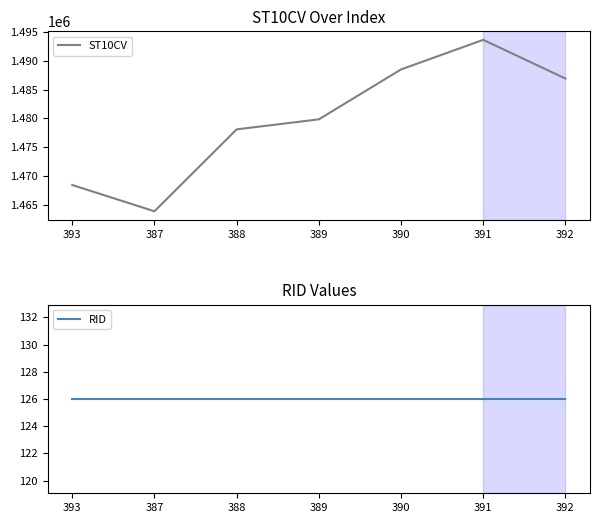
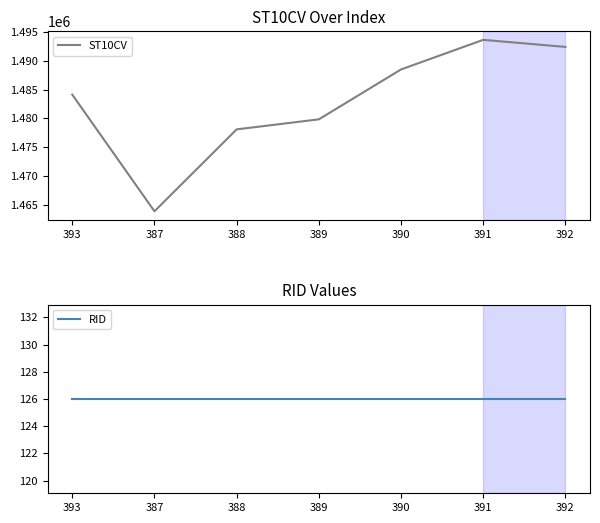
  {
    "ST10CV Over Index": {
-     "393": 1468000,
+     "393": 1484000,
      "387": 1464000,
      "388": 1478000,
      "389": 1480000,
      "390": 1489000,
      "391": 1494000,
-     "392": 1487000
+     "392": 1492000
    },
    "RID Values": {
      "393": 126.0,
      "387": 126.0,
      "388": 126.0,
      "389": 126.0,
      "390": 126.0,
      "391": 126.0,
      "392": 126.0
    }
  }
